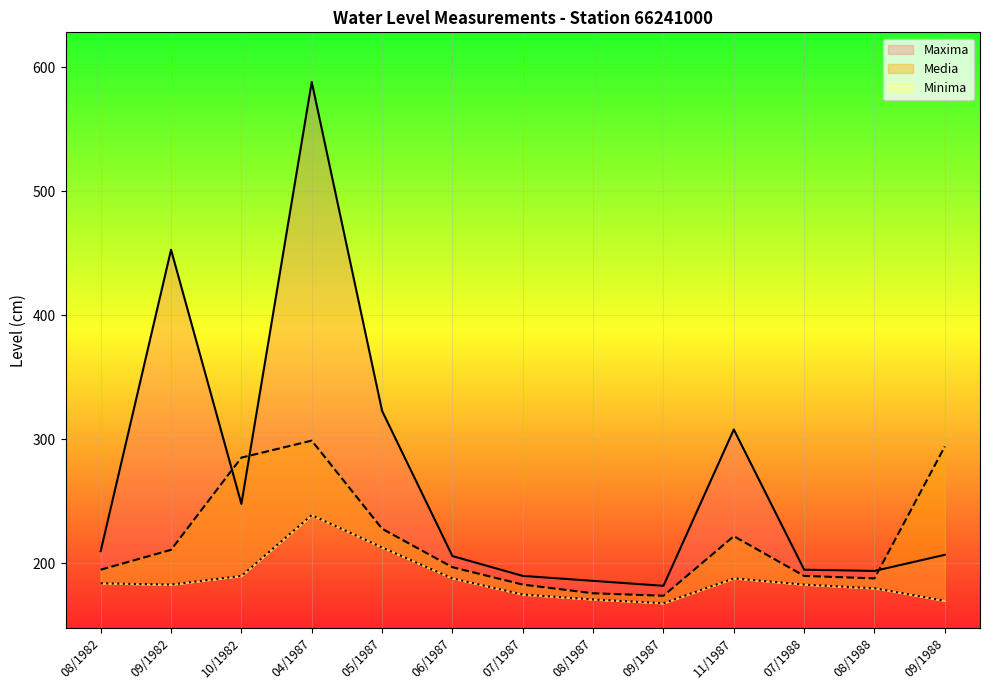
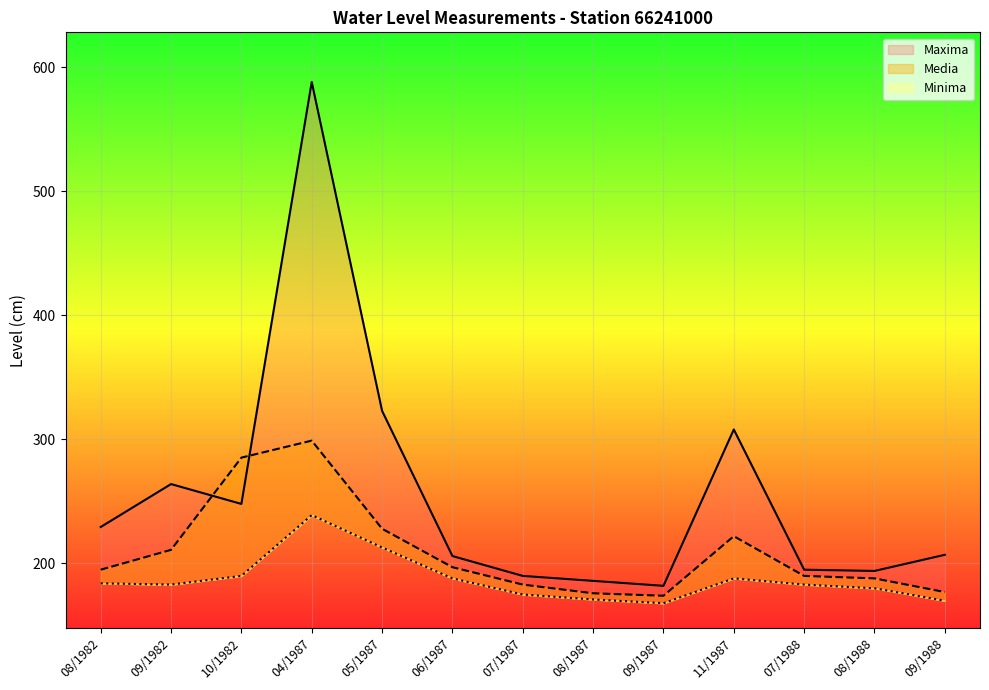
  {
    "Maxima": {
-     "08/1982": 210,
-     "09/1982": 453,
+     "08/1982": 229,
+     "09/1982": 264,
      "10/1982": 248,
      "04/1987": 588,
      "05/1987": 323,
      "06/1987": 206,
      "07/1987": 190,
      "08/1987": 186,
      "09/1987": 182,
      "11/1987": 308,
      "07/1988": 195,
      "08/1988": 194,
      "09/1988": 207
    },
    "Media": {
      "08/1982": 195,
      "09/1982": 211,
      "10/1982": 285,
      "04/1987": 299,
      "05/1987": 228,
      "06/1987": 197,
      "07/1987": 183,
      "08/1987": 176,
      "09/1987": 174,
      "11/1987": 222,
      "07/1988": 190,
      "08/1988": 188,
-     "09/1988": 294
+     "09/1988": 177
    },
    "Minima": {
      "08/1982": 184,
      "09/1982": 183,
      "10/1982": 190,
      "04/1987": 239,
      "05/1987": 213,
      "06/1987": 188,
      "07/1987": 175,
      "08/1987": 171,
      "09/1987": 168,
      "11/1987": 188,
      "07/1988": 183,
      "08/1988": 180,
      "09/1988": 170
    }
  }
